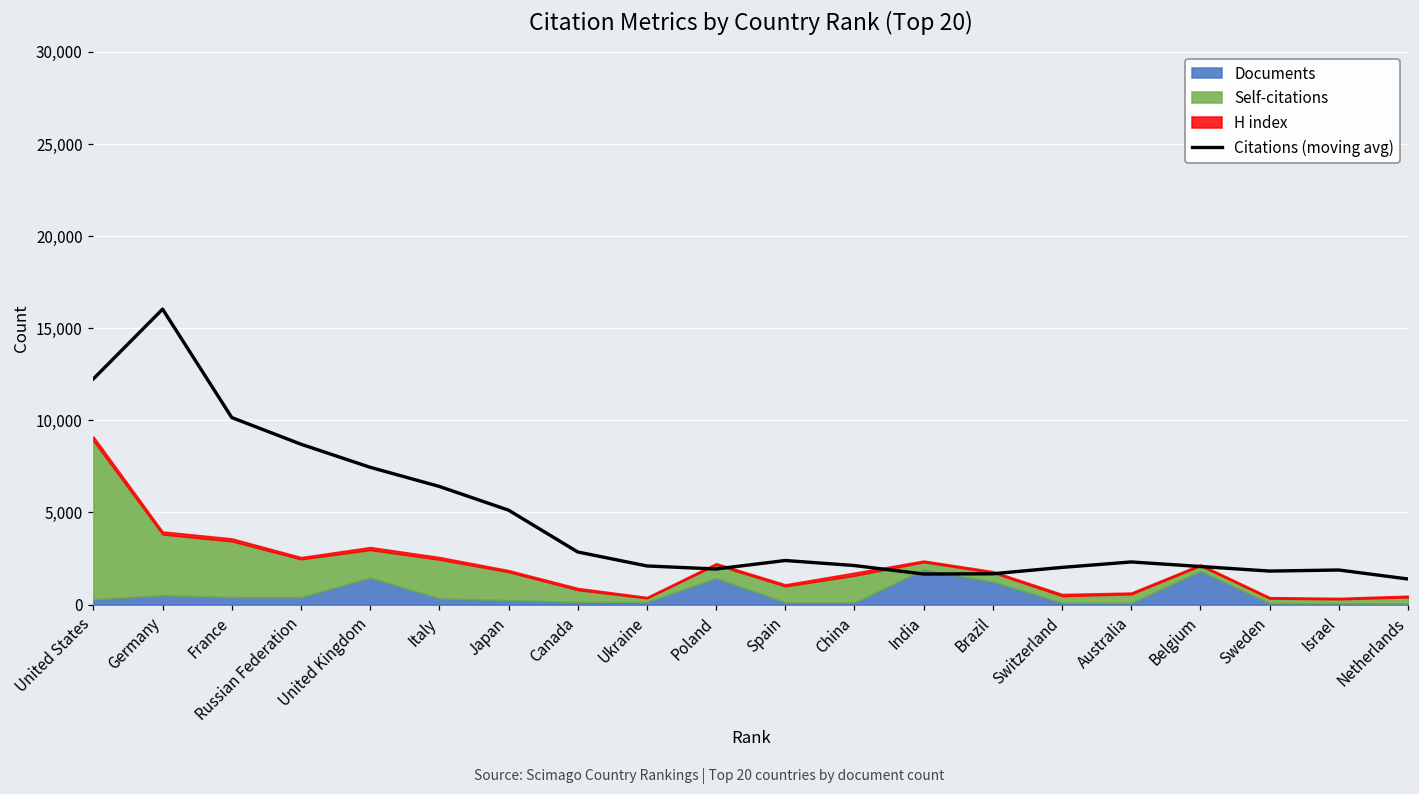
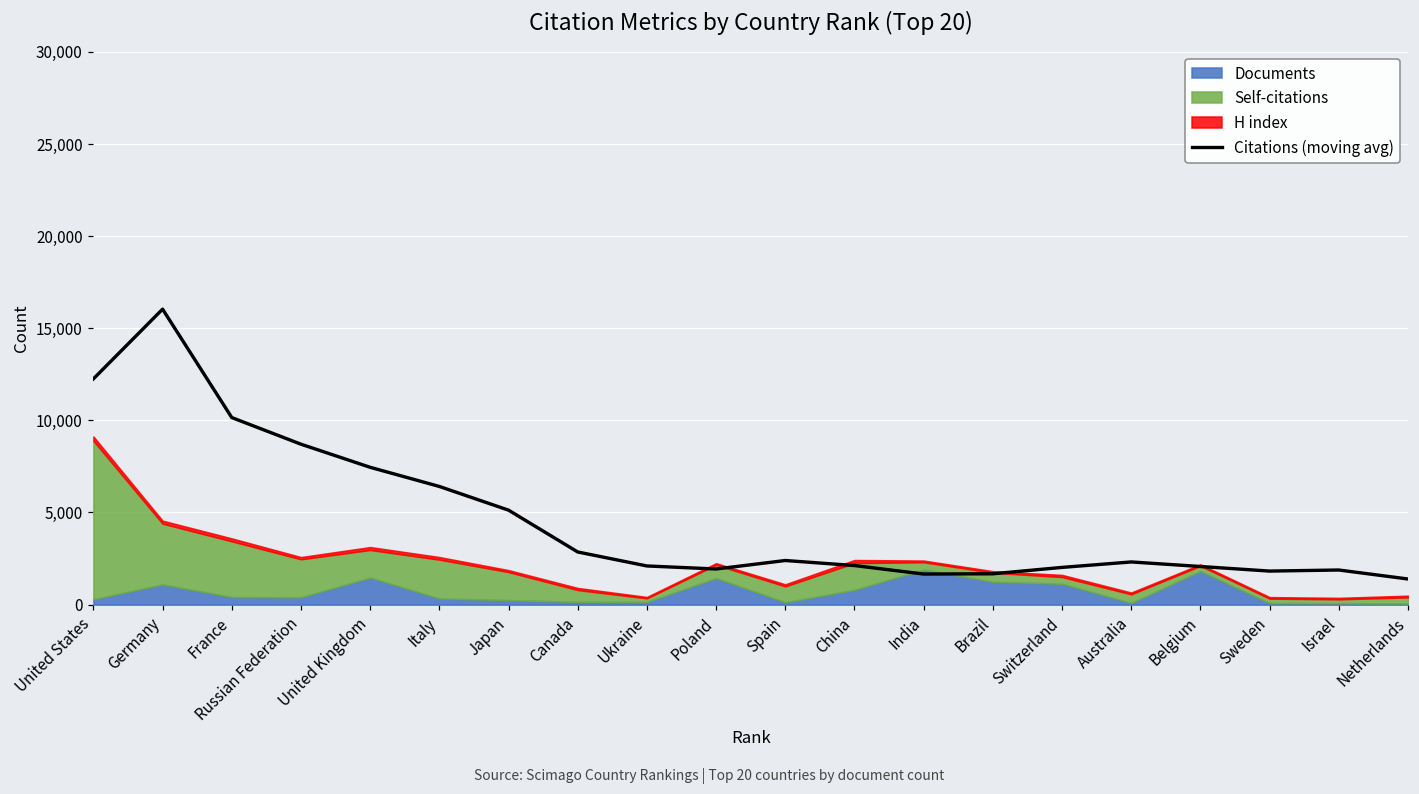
  {
    "Citations (moving avg)": {
      "United States": "12,200",
      "Germany": "16,000",
      "France": "10,100",
      "Russian Federation": "8,700",
      "United Kingdom": "7,500",
      "Italy": "6,400",
      "Japan": "5,100",
      "Canada": "2,900",
      "Ukraine": "2,100",
      "Poland": "1,900",
      "Spain": "2,400",
      "India": "1,700",
      "Switzerland": "2,000",
      "Australia": "2,300",
      "Sweden": "1,800",
      "Israel": "1,900",
      "Netherlands": "1,400"
    },
    "Documents": {
      "United States": "300",
-     "Germany": "500",
+     "Germany": "1,100",
      "France": "400",
      "Russian Federation": "400",
      "United Kingdom": "1,500",
      "Italy": "300",
      "Japan": "200",
      "Canada": "200",
      "Poland": "1,400",
-     "China": "100",
+     "China": "800",
      "India": "1,900",
      "Brazil": "1,200",
-     "Switzerland": "100",
+     "Switzerland": "1,100",
      "Belgium": "1,800"
    },
    "Self-citations": {
      "United States": "8,600",
      "Germany": "3,300",
      "France": "3,000",
      "United Kingdom": "1,500"
    },
    "H index": {
      "United States": "200",
      "Germany": "200",
      "France": "200",
      "United Kingdom": "200",
      "China": "200"
    }
  }
